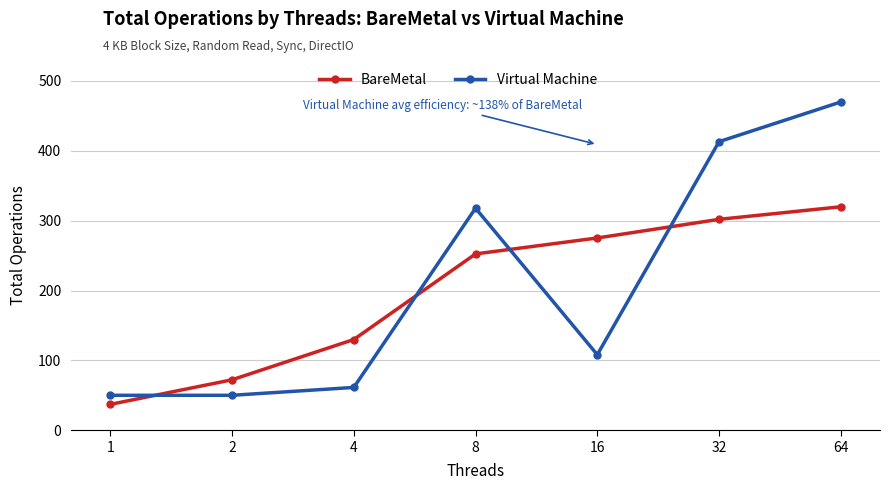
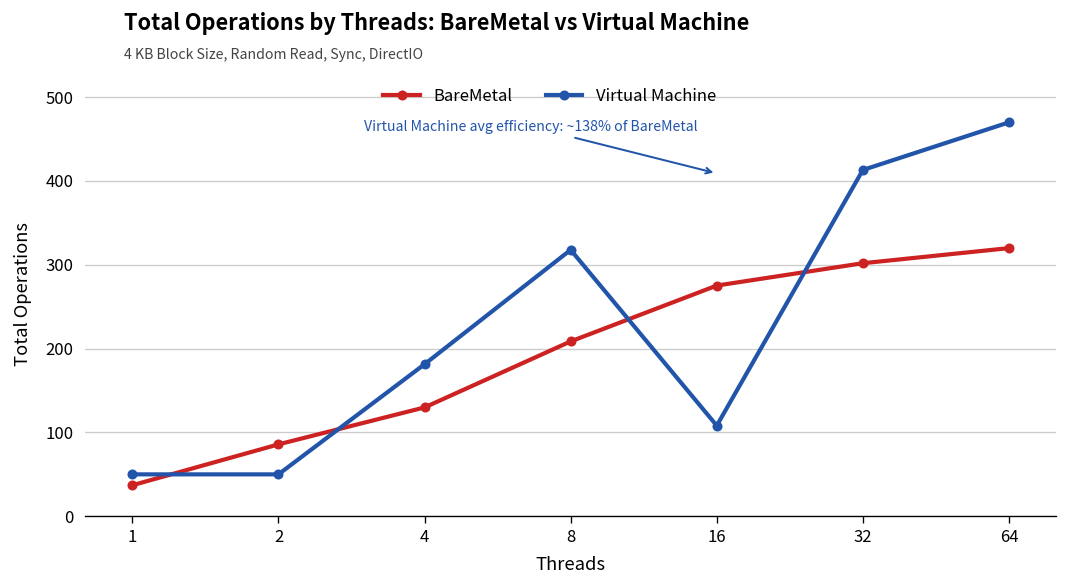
  {
    "BareMetal": {
      "1": 40,
-     "2": 70,
+     "2": 90,
      "4": 130,
-     "8": 250,
+     "8": 210,
      "16": 280,
      "32": 300,
      "64": 320
    },
    "Virtual Machine": {
      "1": 50,
      "2": 50,
-     "4": 60,
+     "4": 180,
      "8": 320,
      "16": 110,
      "32": 410,
      "64": 470
    }
  }
